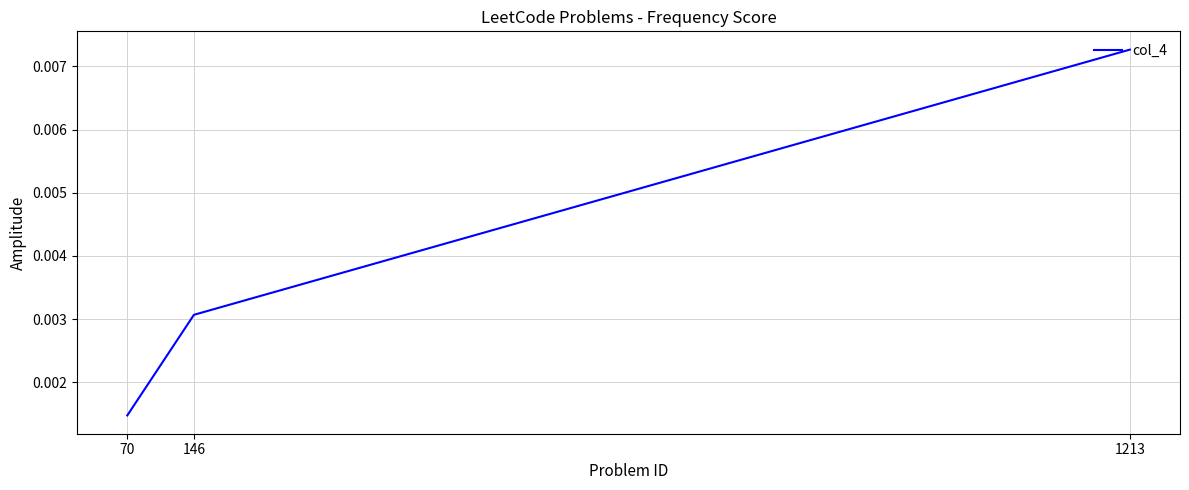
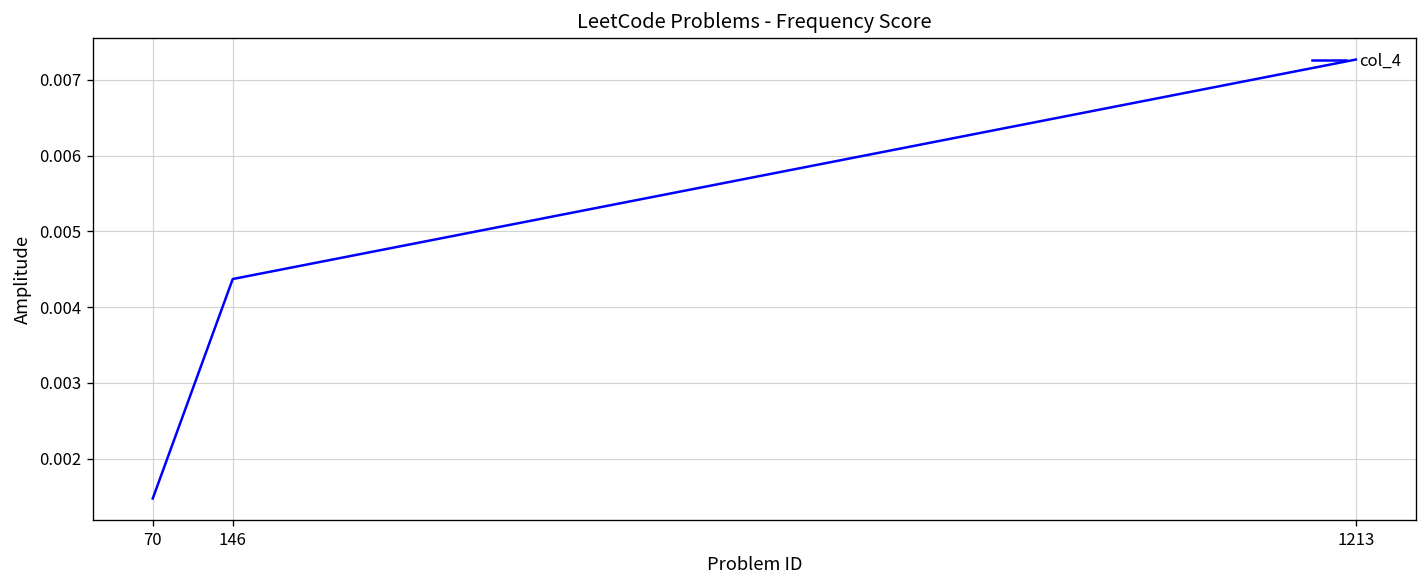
  {
    "70": 0.0015,
-   "146": 0.0031,
+   "146": 0.0044,
    "1213": 0.0073
  }
